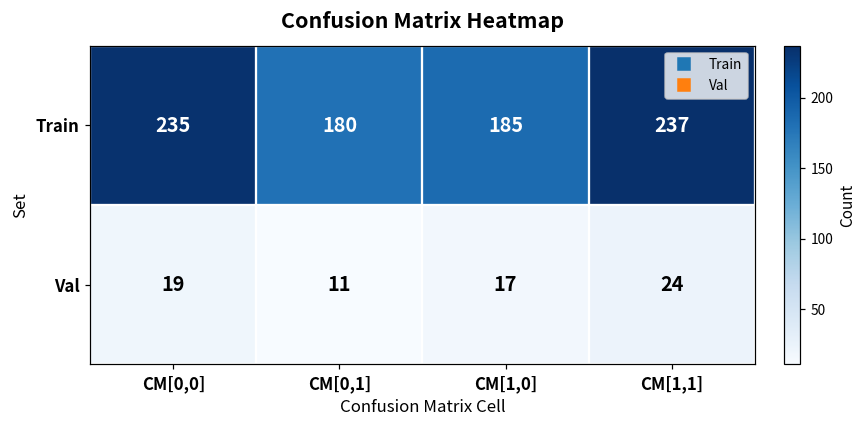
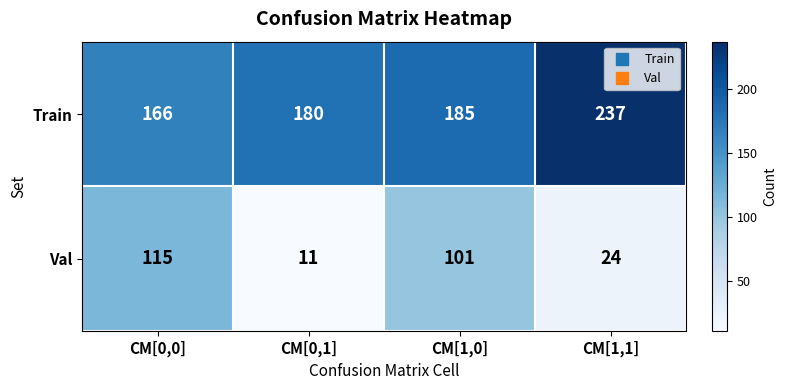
  {
    "Train": {
-     "CM[0,0]": 235,
+     "CM[0,0]": 166,
      "CM[0,1]": 180,
      "CM[1,0]": 185,
      "CM[1,1]": 237
    },
    "Val": {
-     "CM[0,0]": 19,
+     "CM[0,0]": 115,
      "CM[0,1]": 11,
-     "CM[1,0]": 17,
+     "CM[1,0]": 101,
      "CM[1,1]": 24
    }
  }
